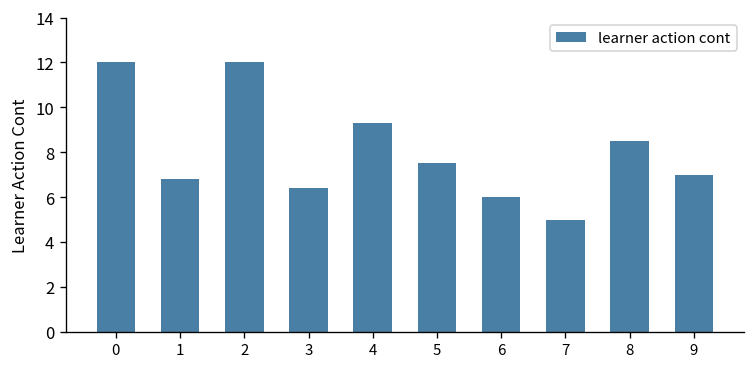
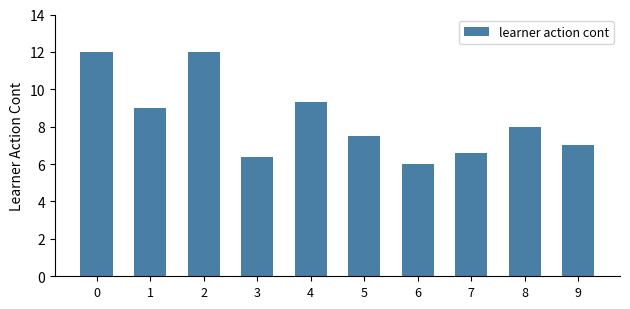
  {
    "0": 12.0,
-   "1": 6.8,
+   "1": 9.0,
    "2": 12.0,
    "3": 6.4,
    "4": 9.3,
    "5": 7.5,
    "6": 6.0,
-   "7": 5.0,
-   "8": 8.5,
+   "7": 6.6,
+   "8": 8.0,
    "9": 7.0
  }
